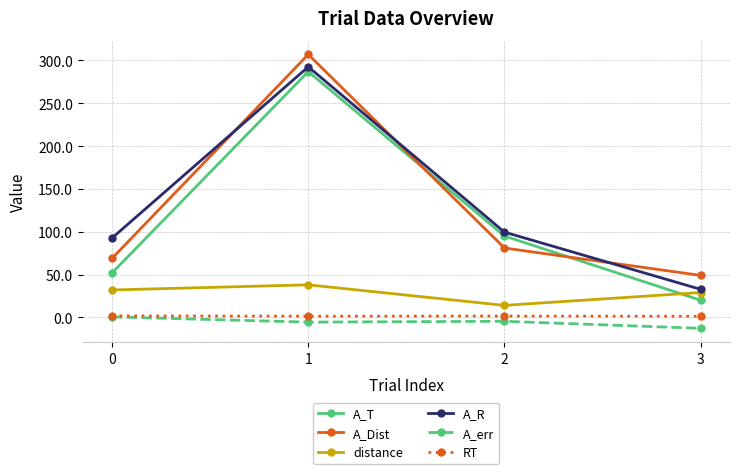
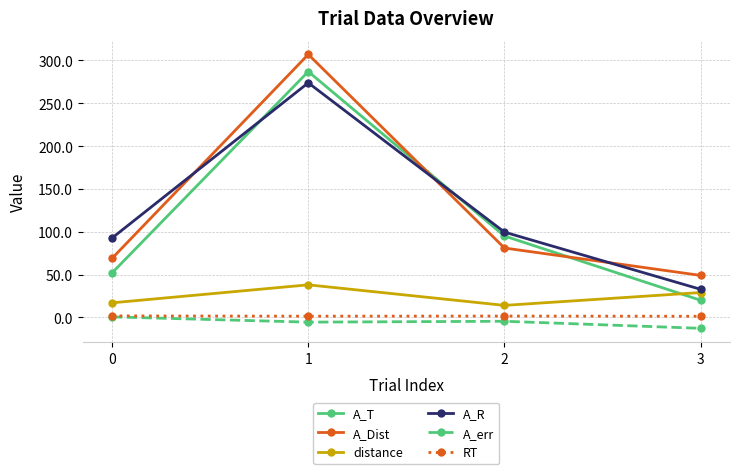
  {
    "distance": {
-     "0": 30,
+     "0": 20,
      "1": 40,
      "2": 10,
      "3": 30
    },
    "A_R": {
      "0": 90,
-     "1": 290,
+     "1": 270,
      "2": 100,
      "3": 30
    }
  }
